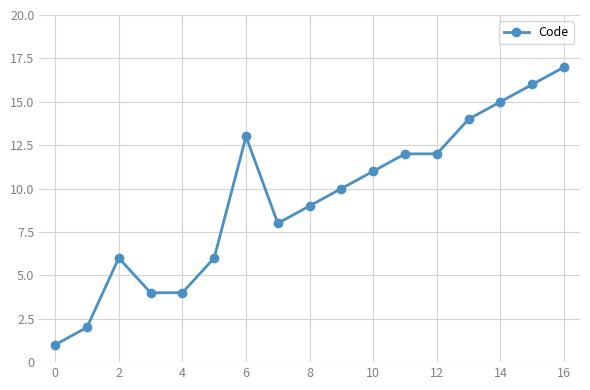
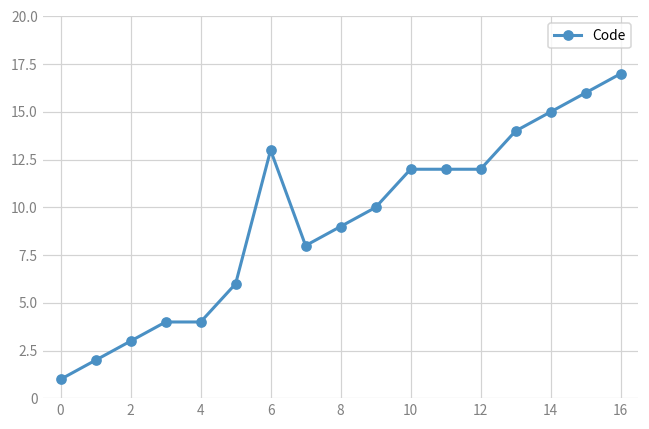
  {
    "0": 1,
-   "2": 6,
+   "2": 3,
    "4": 4,
    "6": 13,
    "8": 9,
-   "10": 11,
+   "10": 12,
    "12": 12,
    "14": 15,
    "16": 17
  }
